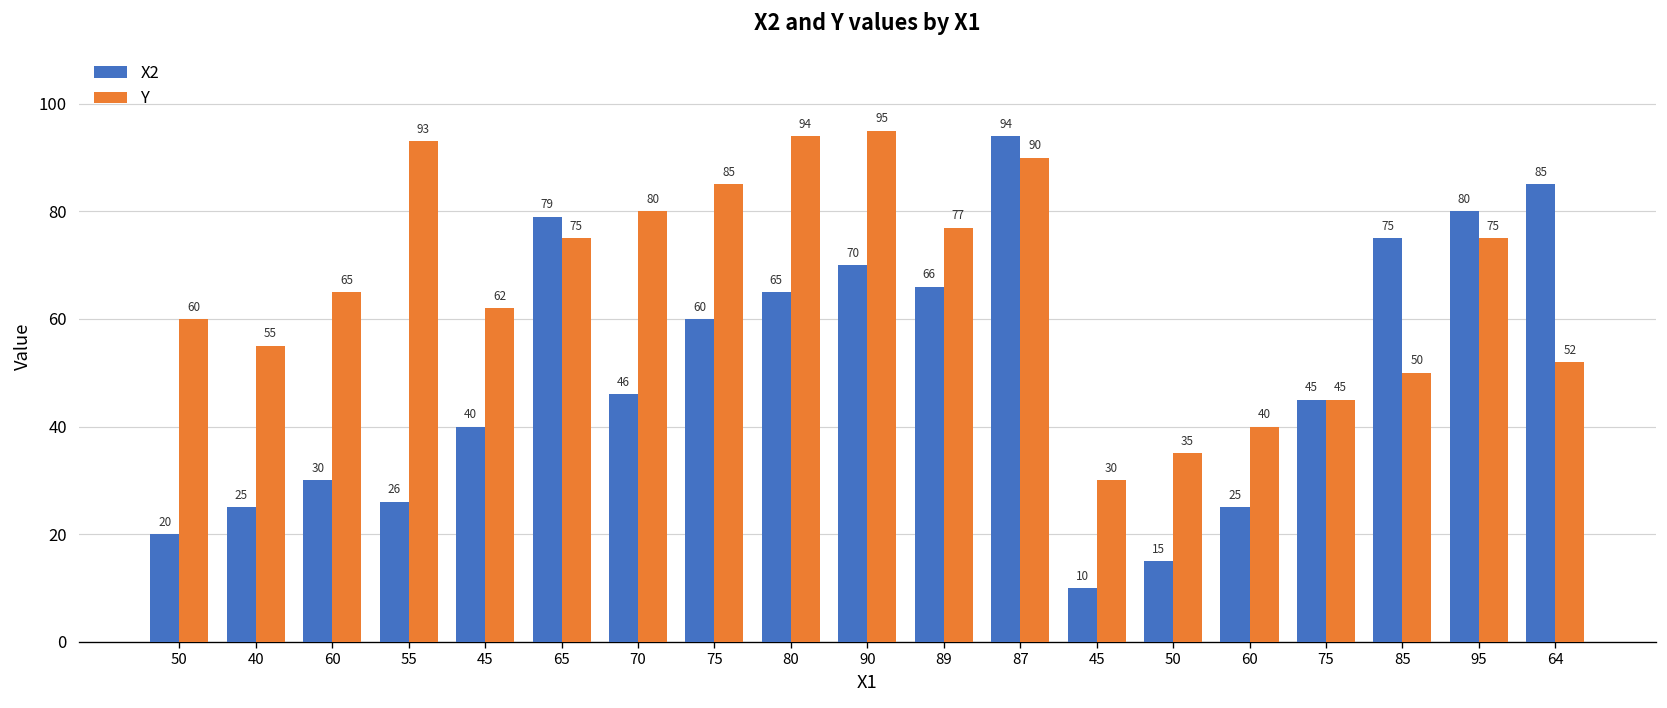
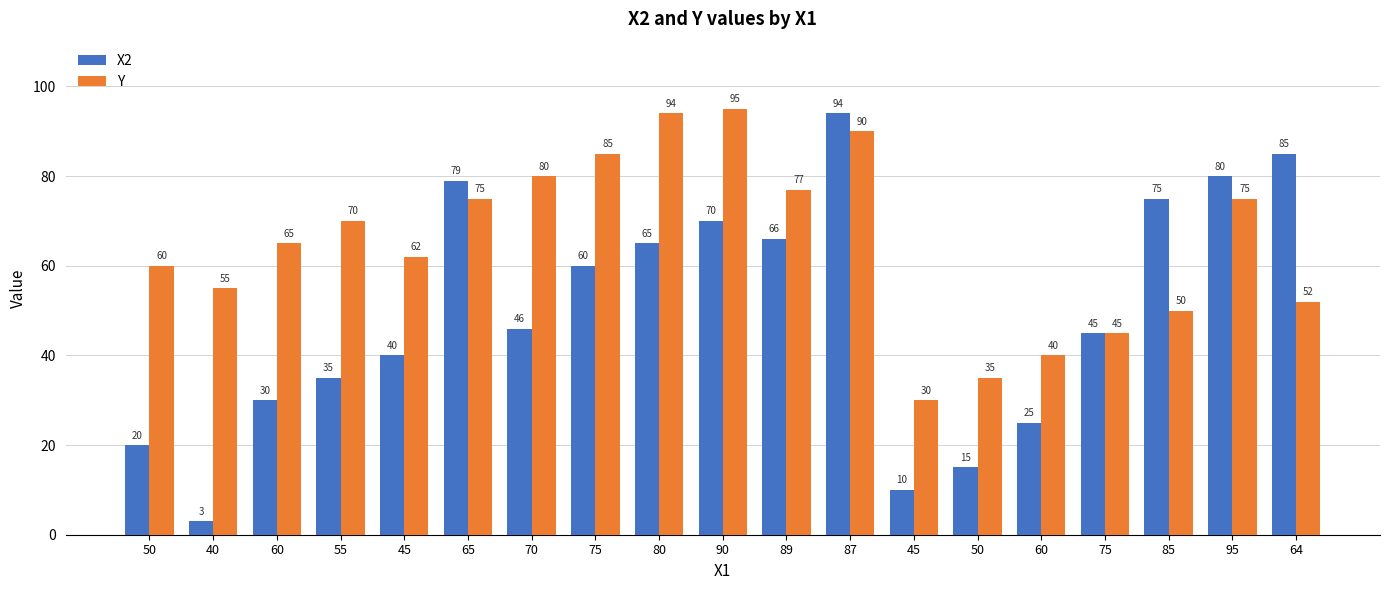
  {
    "X2": {
-     "40": 25,
-     "55": 26,
+     "40": 3,
+     "55": 35,
      "65": 79,
      "70": 46,
      "80": 65,
      "90": 70,
      "89": 66,
      "87": 94,
      "85": 75,
      "95": 80,
      "64": 85
    },
    "Y": {
      "40": 55,
-     "55": 93,
+     "55": 70,
      "65": 75,
      "70": 80,
      "80": 94,
      "90": 95,
      "89": 77,
      "87": 90,
      "85": 50,
      "95": 75,
      "64": 52
    }
  }
